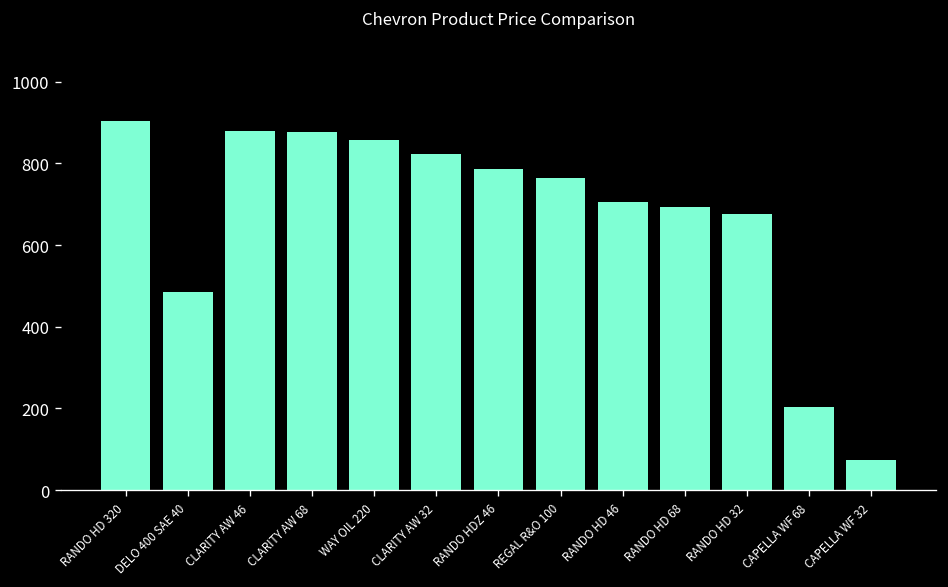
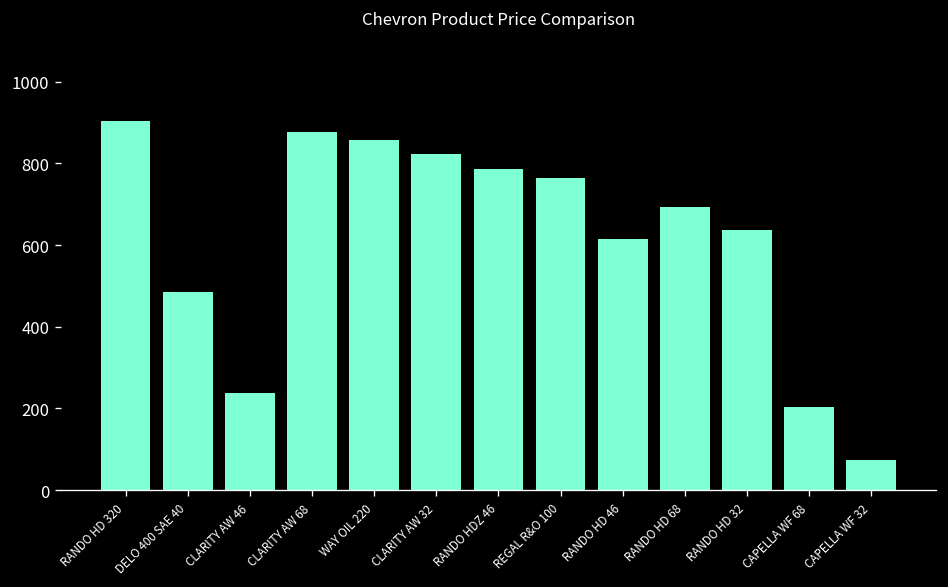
  {
    "RANDO HD 320": 900,
    "DELO 400 SAE 40": 480,
-   "CLARITY AW 46": 880,
+   "CLARITY AW 46": 240,
    "CLARITY AW 68": 880,
    "WAY OIL 220": 860,
    "CLARITY AW 32": 820,
    "RANDO HDZ 46": 790,
    "REGAL R&O 100": 760,
-   "RANDO HD 46": 710,
+   "RANDO HD 46": 620,
    "RANDO HD 68": 690,
-   "RANDO HD 32": 680,
+   "RANDO HD 32": 640,
    "CAPELLA WF 68": 200,
    "CAPELLA WF 32": 70
  }
